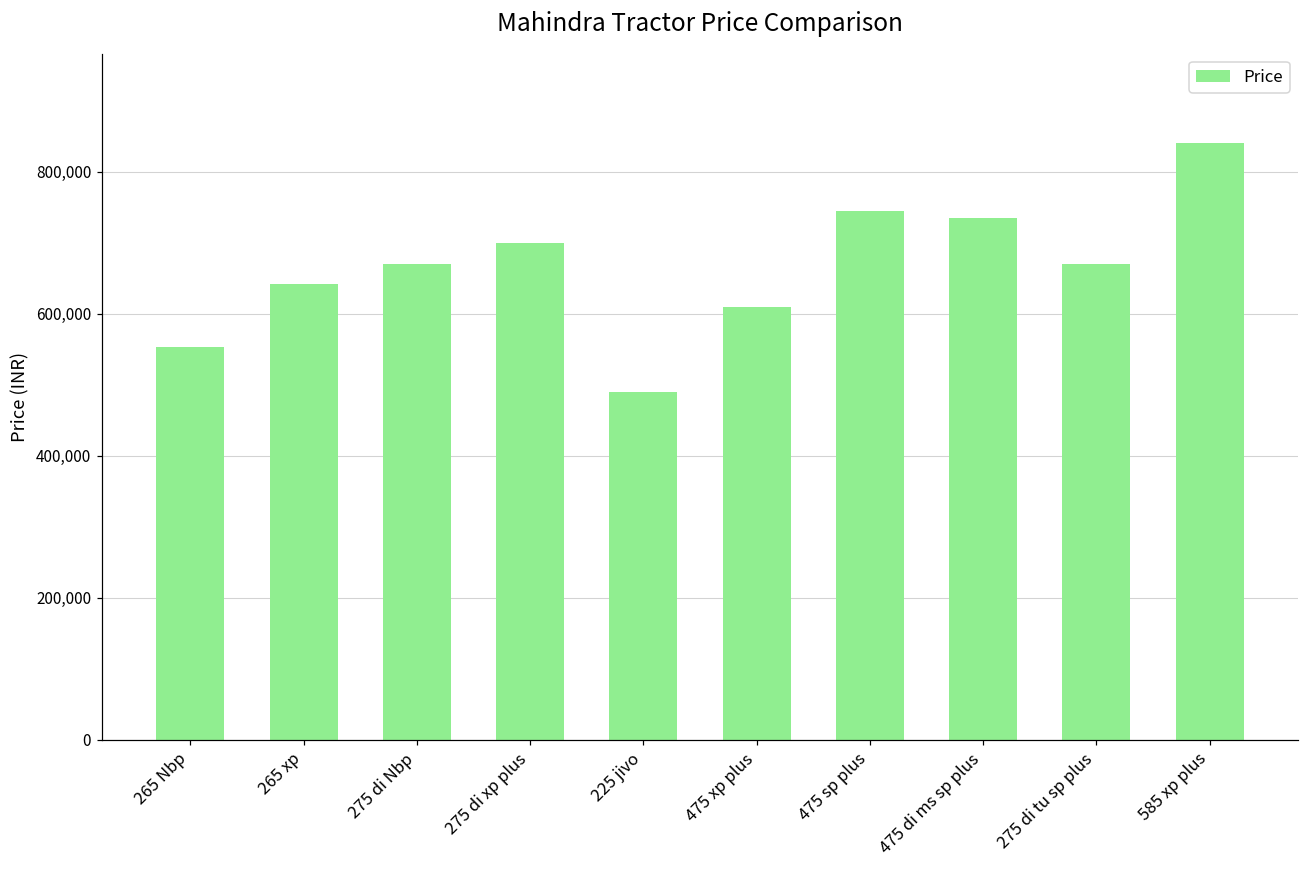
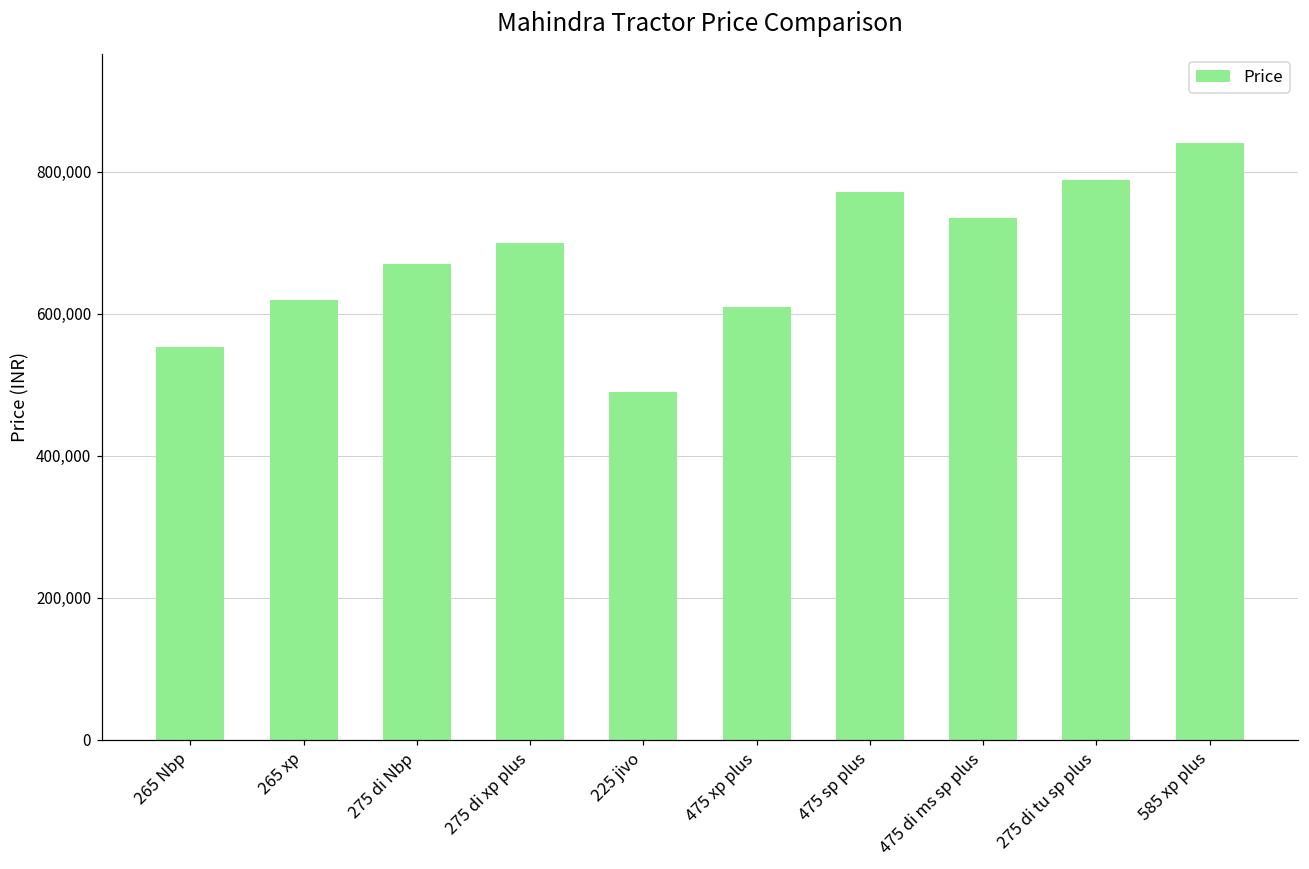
  {
    "265 Nbp": "550,000",
-   "265 xp": "640,000",
+   "265 xp": "620,000",
    "275 di Nbp": "670,000",
    "275 di xp plus": "700,000",
    "225 jivo": "490,000",
    "475 xp plus": "610,000",
-   "475 sp plus": "750,000",
+   "475 sp plus": "770,000",
    "475 di ms sp plus": "740,000",
-   "275 di tu sp plus": "670,000",
+   "275 di tu sp plus": "790,000",
    "585 xp plus": "840,000"
  }
